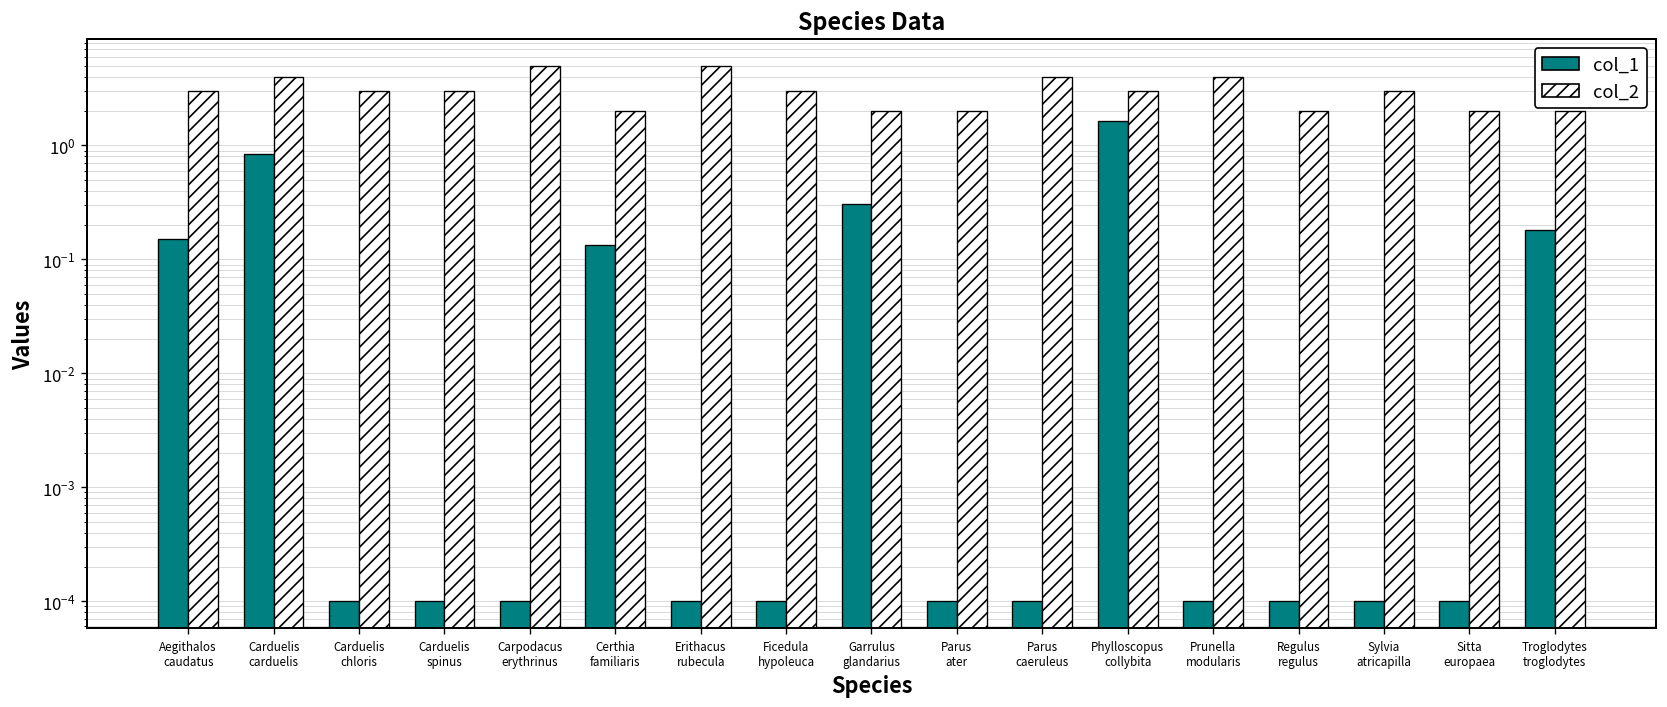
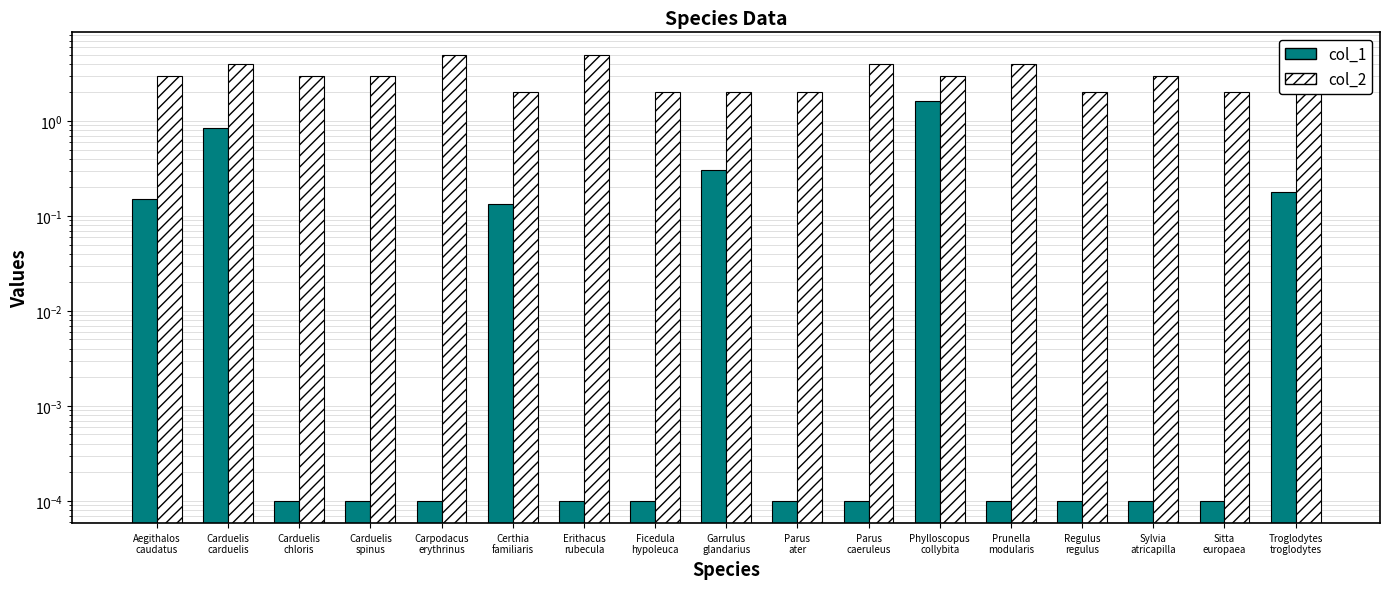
  {
    "col_1": {
      "Aegithalos caudatus": 0.15,
      "Carduelis carduelis": 0.8,
      "Carduelis chloris": 0.00010,
      "Carduelis spinus": 0.00010,
      "Carpodacus erythrinus": 0.00010,
      "Certhia familiaris": 0.13,
      "Erithacus rubecula": 0.00010,
      "Ficedula hypoleuca": 0.00010,
      "Garrulus glandarius": 0.31,
      "Parus ater": 0.00010,
      "Parus caeruleus": 0.00010,
      "Phylloscopus collybita": 1.6,
      "Prunella modularis": 0.00010,
      "Regulus regulus": 0.00010,
      "Sylvia atricapilla": 0.00010,
      "Sitta europaea": 0.00010,
      "Troglodytes troglodytes": 0.18
    },
    "col_2": {
      "Aegithalos caudatus": 3,
      "Carduelis carduelis": 4,
      "Carduelis chloris": 3,
      "Carduelis spinus": 3,
      "Carpodacus erythrinus": 5,
      "Certhia familiaris": 2,
      "Erithacus rubecula": 5,
-     "Ficedula hypoleuca": 3,
+     "Ficedula hypoleuca": 2,
      "Garrulus glandarius": 2,
      "Parus ater": 2,
      "Parus caeruleus": 4,
      "Phylloscopus collybita": 3,
      "Prunella modularis": 4,
      "Regulus regulus": 2,
      "Sylvia atricapilla": 3,
      "Sitta europaea": 2
    }
  }
